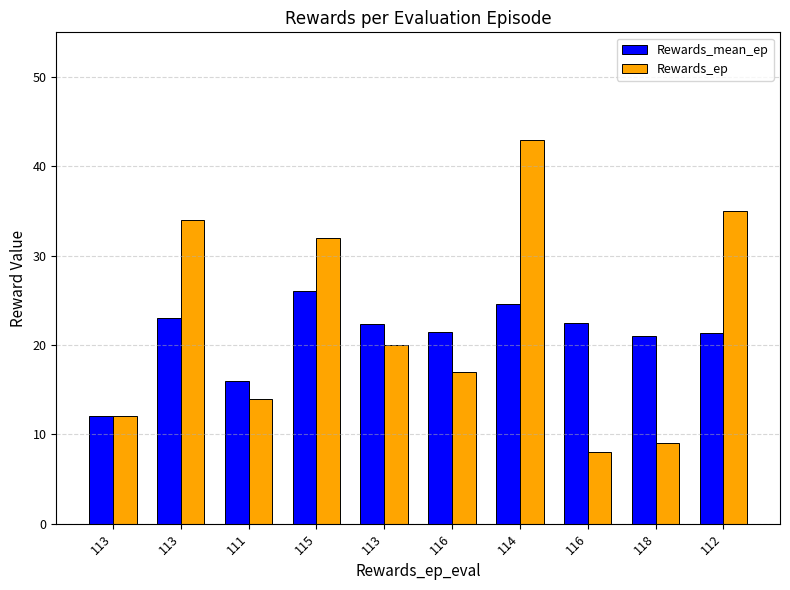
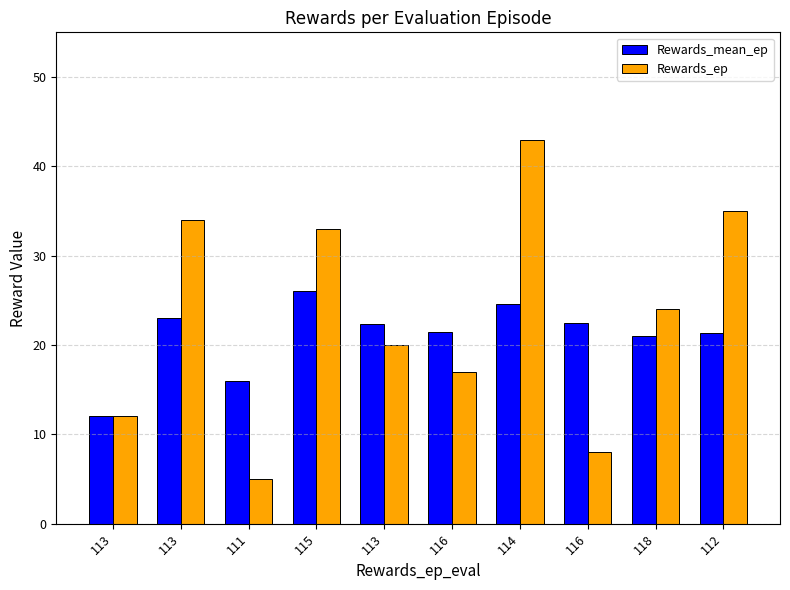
  {
    "Rewards_mean_ep": {
      "111": 16,
      "115": 26,
      "114": 25,
      "118": 21,
      "112": 21
    },
    "Rewards_ep": {
-     "111": 14,
-     "115": 32,
+     "111": 5,
+     "115": 33,
      "114": 43,
-     "118": 9,
+     "118": 24,
      "112": 35
    }
  }
